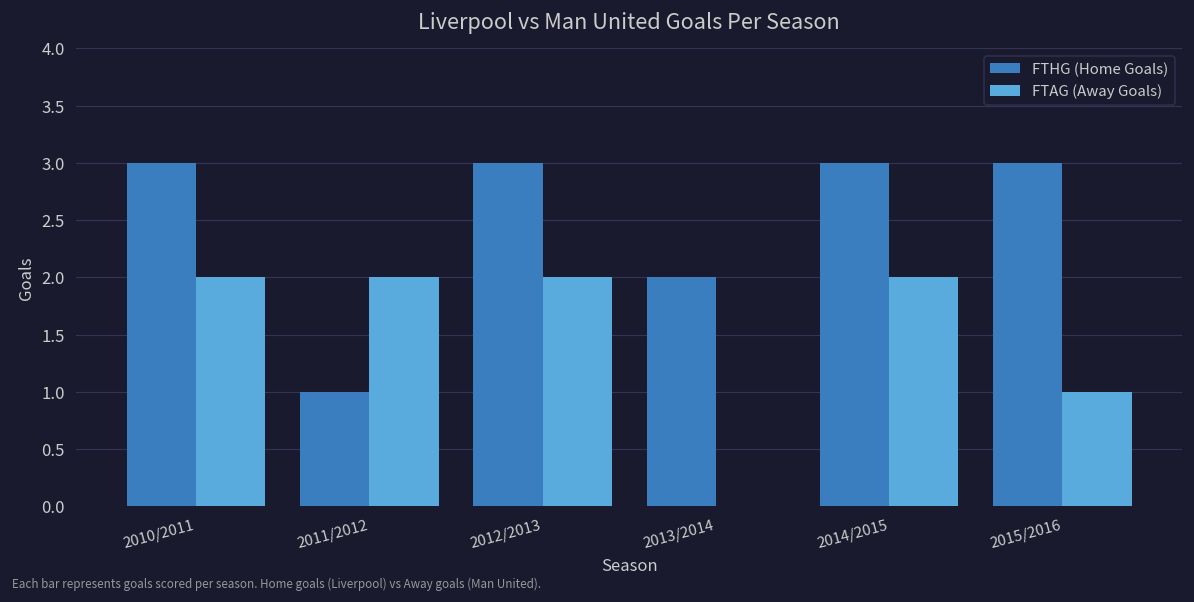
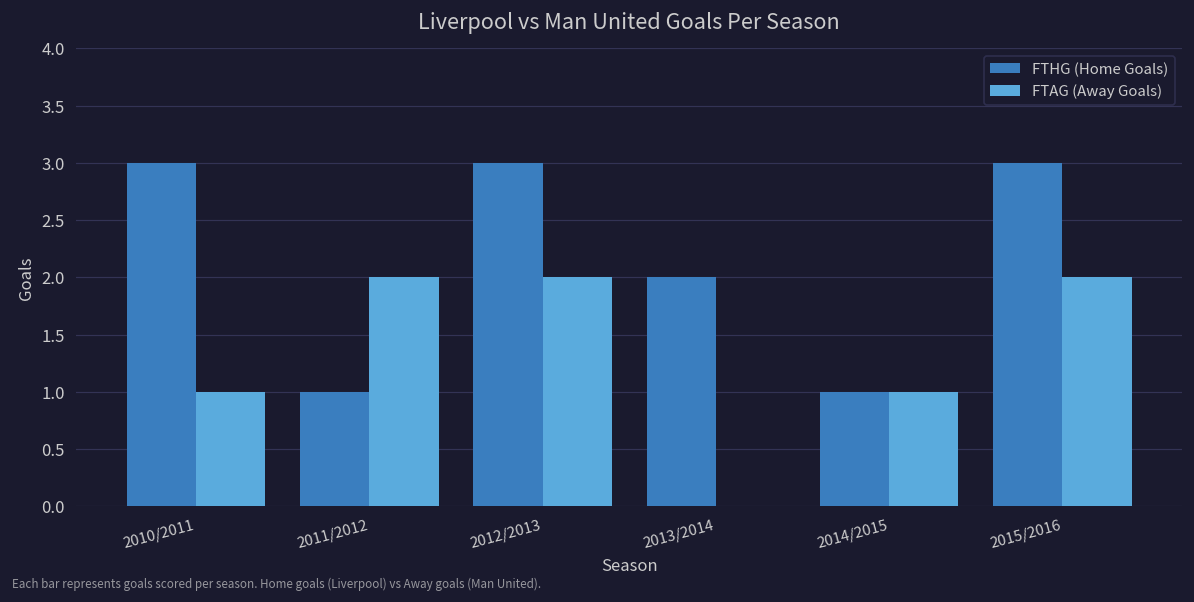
  {
    "FTHG (Home Goals)": {
      "2010/2011": 3,
      "2011/2012": 1,
      "2012/2013": 3,
      "2013/2014": 2,
-     "2014/2015": 3,
+     "2014/2015": 1,
      "2015/2016": 3
    },
    "FTAG (Away Goals)": {
-     "2010/2011": 2,
+     "2010/2011": 1,
      "2011/2012": 2,
      "2012/2013": 2,
      "2013/2014": 0,
-     "2014/2015": 2,
-     "2015/2016": 1
+     "2014/2015": 1,
+     "2015/2016": 2
    }
  }
